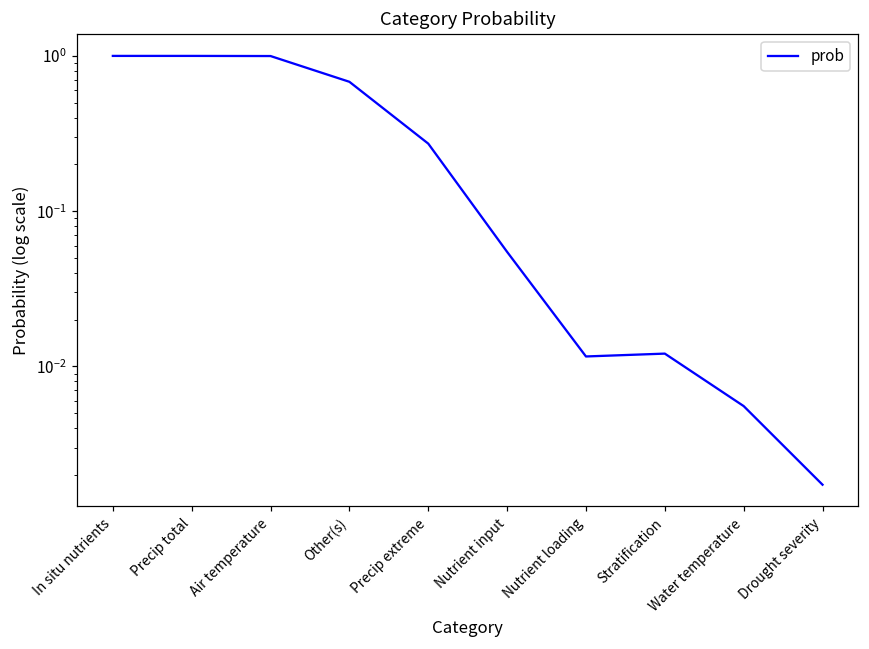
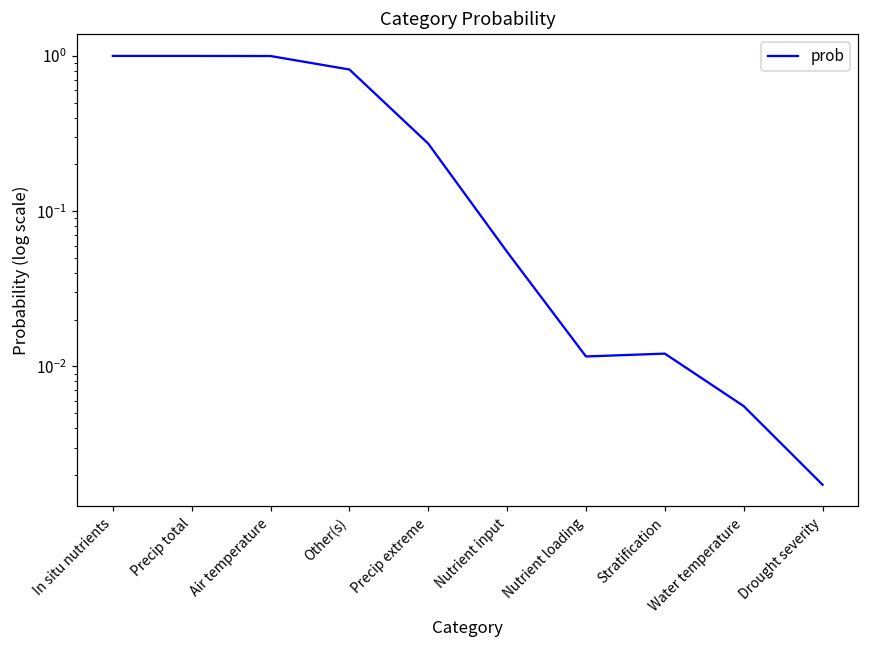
  {
    "In situ nutrients": 1.0,
    "Precip total": 1.0,
    "Air temperature": 1.0,
-   "Other(s)": 0.7,
+   "Other(s)": 0.8,
    "Precip extreme": 0.27,
    "Nutrient input": 0.055,
    "Nutrient loading": 0.012,
    "Stratification": 0.012,
    "Water temperature": 0.0056,
    "Drought severity": 0.0017
  }
